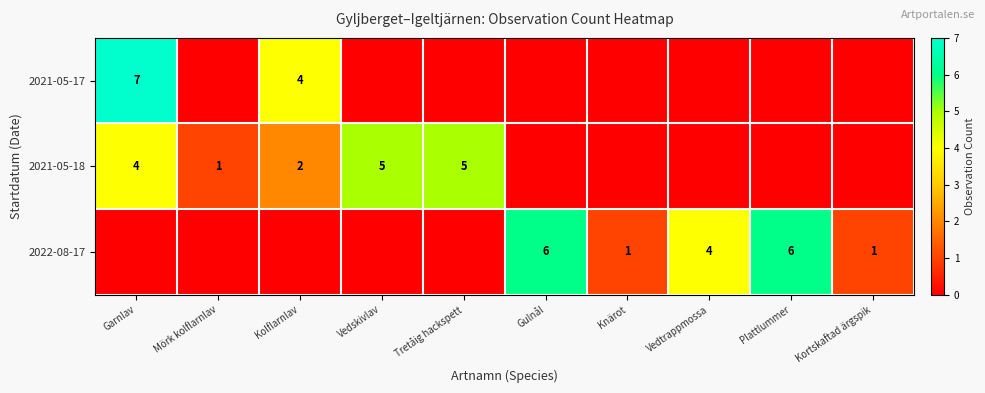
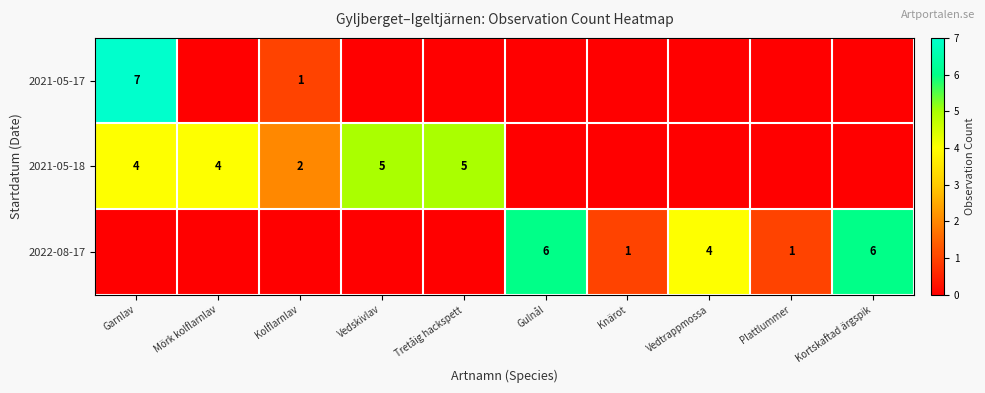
  {
    "2021-05-17": {
      "Garnlav": 7,
-     "Kolflarnlav": 4
+     "Kolflarnlav": 1
    },
    "2021-05-18": {
      "Garnlav": 4,
-     "Mörk kolflarnlav": 1,
+     "Mörk kolflarnlav": 4,
      "Kolflarnlav": 2,
      "Vedskivlav": 5,
      "Tretåig hackspett": 5
    },
    "2022-08-17": {
      "Gulnål": 6,
      "Knärot": 1,
      "Vedtrappmossa": 4,
-     "Plattlummer": 6,
-     "Kortskaftad ärgspik": 1
+     "Plattlummer": 1,
+     "Kortskaftad ärgspik": 6
    }
  }
